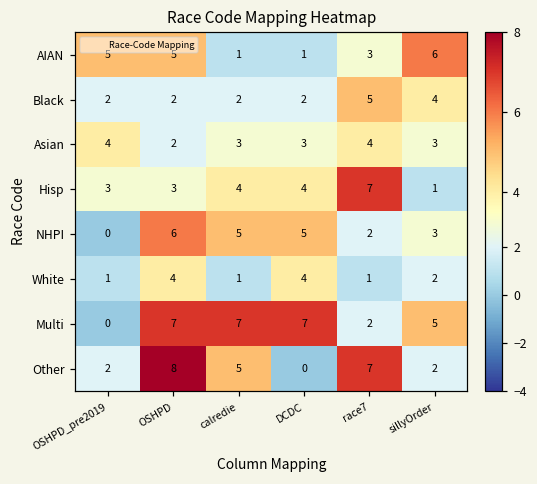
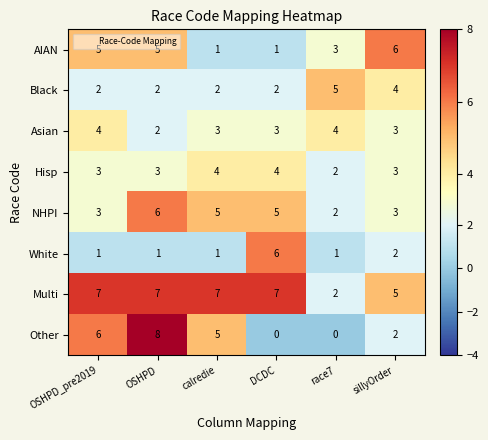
  {
    "AIAN": {
      "calredie": 1,
      "DCDC": 1,
      "race7": 3,
      "sillyOrder": 6
    },
    "Black": {
      "OSHPD_pre2019": 2,
      "OSHPD": 2,
      "calredie": 2,
      "DCDC": 2,
      "race7": 5,
      "sillyOrder": 4
    },
    "Asian": {
      "OSHPD_pre2019": 4,
      "OSHPD": 2,
      "calredie": 3,
      "DCDC": 3,
      "race7": 4,
      "sillyOrder": 3
    },
    "Hisp": {
      "OSHPD_pre2019": 3,
      "OSHPD": 3,
      "calredie": 4,
      "DCDC": 4,
-     "race7": 7,
-     "sillyOrder": 1
+     "race7": 2,
+     "sillyOrder": 3
    },
    "NHPI": {
-     "OSHPD_pre2019": 0,
+     "OSHPD_pre2019": 3,
      "OSHPD": 6,
      "calredie": 5,
      "DCDC": 5,
      "race7": 2,
      "sillyOrder": 3
    },
    "White": {
      "OSHPD_pre2019": 1,
-     "OSHPD": 4,
+     "OSHPD": 1,
      "calredie": 1,
-     "DCDC": 4,
+     "DCDC": 6,
      "race7": 1,
      "sillyOrder": 2
    },
    "Multi": {
-     "OSHPD_pre2019": 0,
+     "OSHPD_pre2019": 7,
      "OSHPD": 7,
      "calredie": 7,
      "DCDC": 7,
      "race7": 2,
      "sillyOrder": 5
    },
    "Other": {
-     "OSHPD_pre2019": 2,
+     "OSHPD_pre2019": 6,
      "OSHPD": 8,
      "calredie": 5,
      "DCDC": 0,
-     "race7": 7,
+     "race7": 0,
      "sillyOrder": 2
    }
  }
